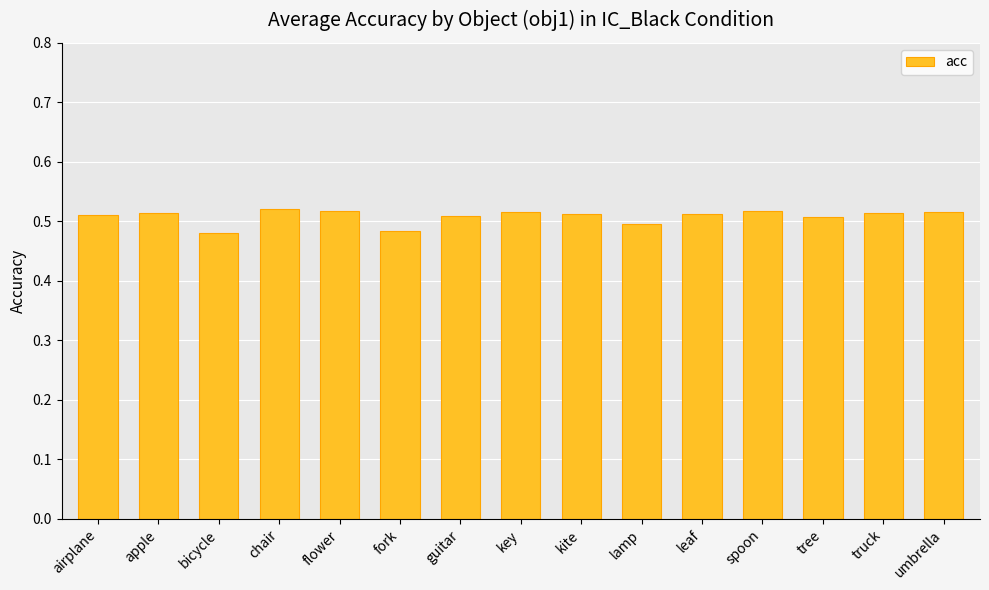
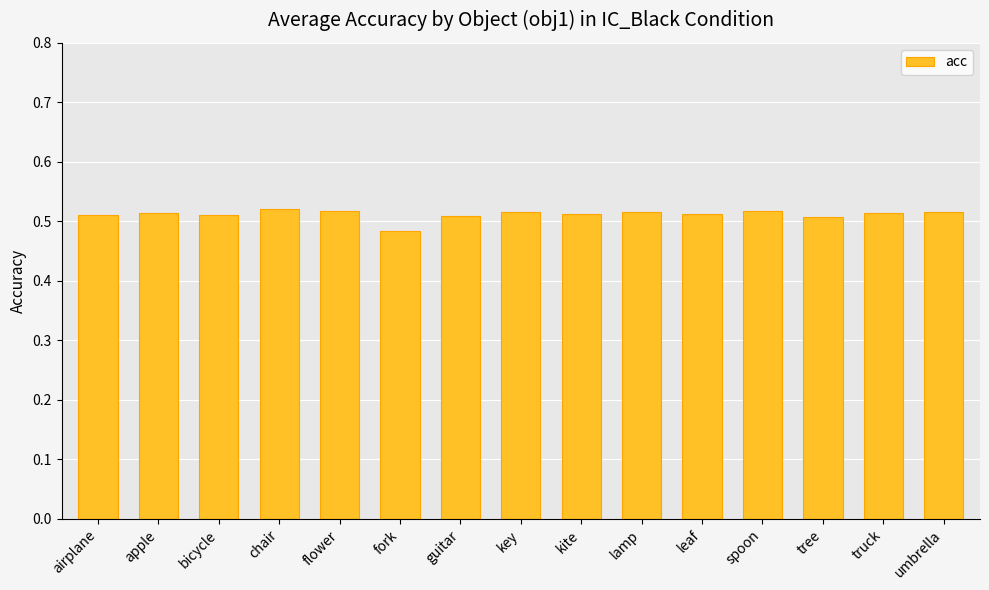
  {
    "airplane": 0.51,
    "apple": 0.51,
-   "bicycle": 0.48,
+   "bicycle": 0.51,
    "chair": 0.52,
    "flower": 0.52,
    "fork": 0.48,
    "guitar": 0.51,
    "key": 0.52,
    "kite": 0.51,
-   "lamp": 0.50,
+   "lamp": 0.52,
    "leaf": 0.51,
    "spoon": 0.52,
    "tree": 0.51,
    "truck": 0.51,
    "umbrella": 0.52
  }
